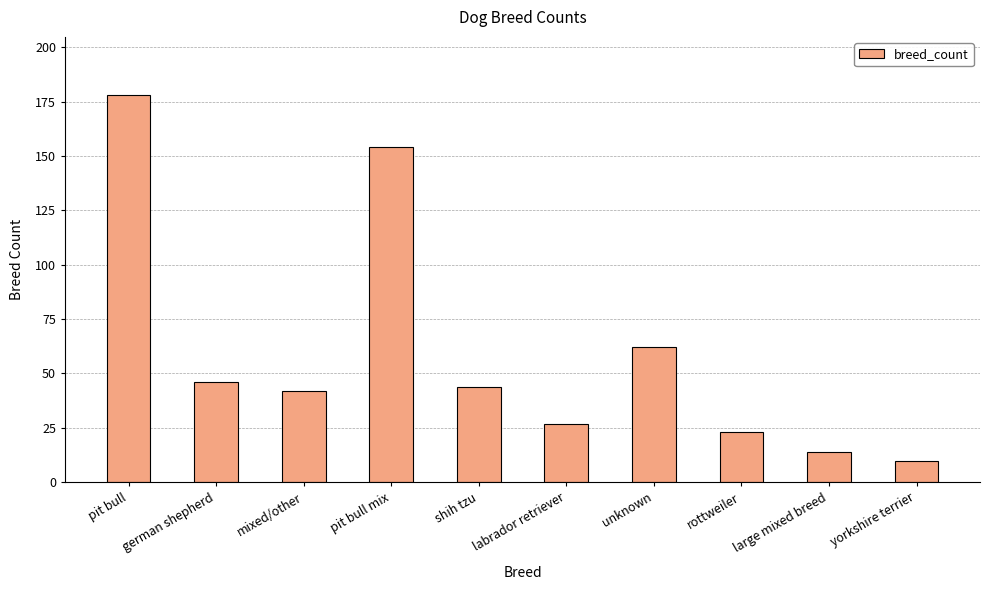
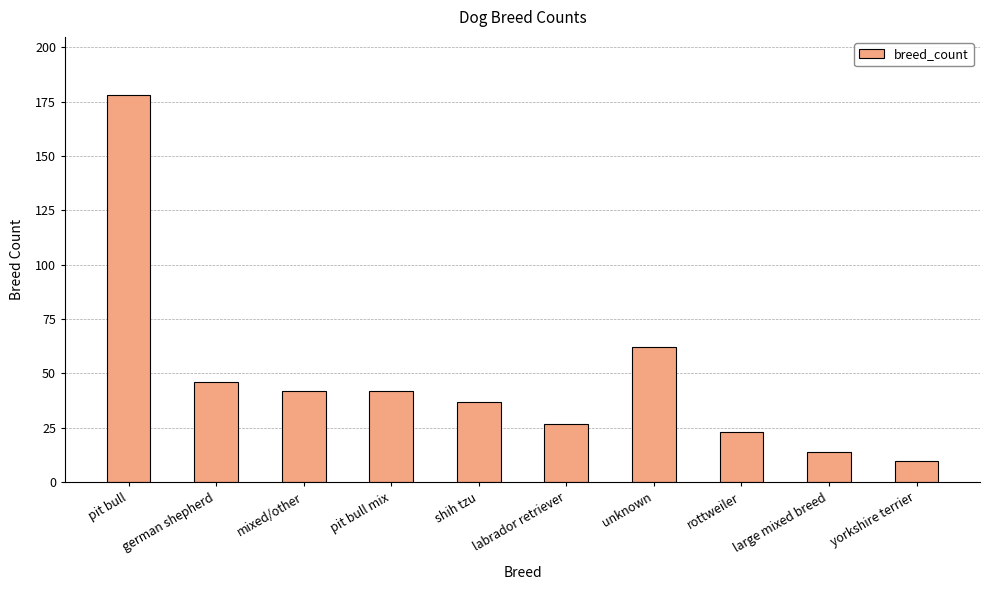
  {
    "pit bull": 178,
    "german shepherd": 46,
    "mixed/other": 42,
-   "pit bull mix": 154,
-   "shih tzu": 44,
+   "pit bull mix": 42,
+   "shih tzu": 37,
    "labrador retriever": 27,
    "unknown": 62,
    "rottweiler": 23,
    "large mixed breed": 14,
    "yorkshire terrier": 10
  }
